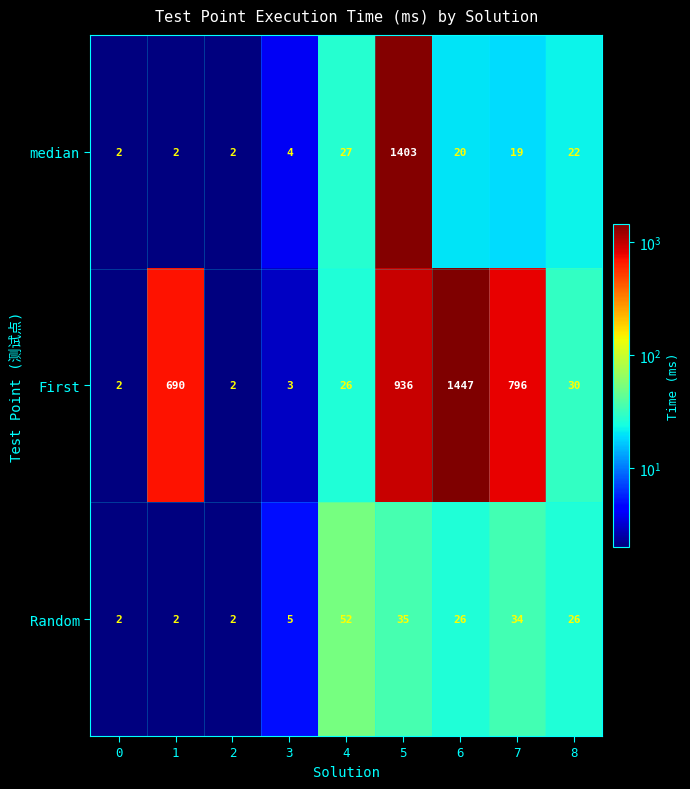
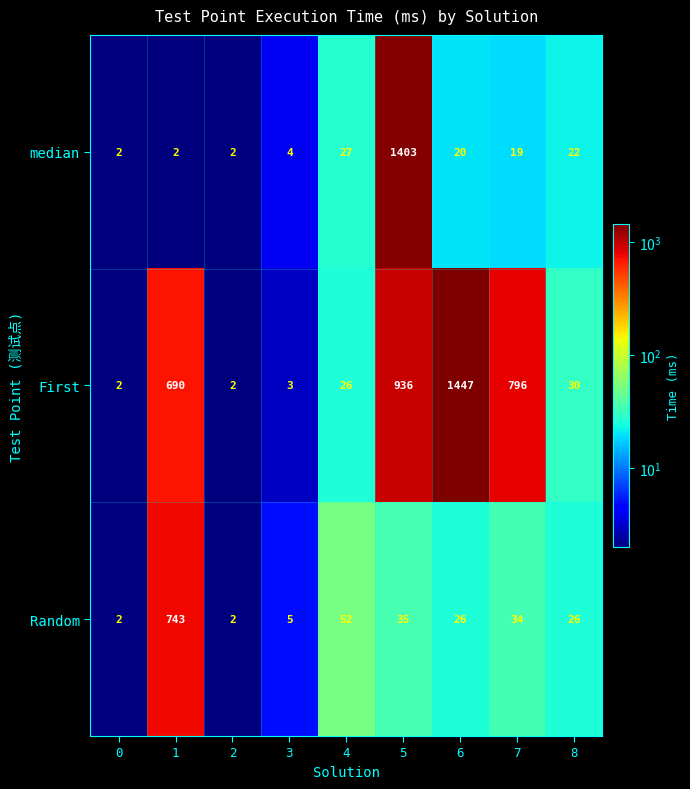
  {
    "median": {
      "0": 2,
      "1": 2,
      "2": 2,
      "3": 4,
      "4": 27,
      "5": 1403,
      "6": 20,
      "7": 19,
      "8": 22
    },
    "First": {
      "0": 2,
      "1": 690,
      "2": 2,
      "3": 3,
      "4": 26,
      "5": 936,
      "6": 1447,
      "7": 796,
      "8": 30
    },
    "Random": {
      "0": 2,
-     "1": 2,
+     "1": 743,
      "2": 2,
      "3": 5,
      "4": 52,
      "5": 35,
      "6": 26,
      "7": 34,
      "8": 26
    }
  }
